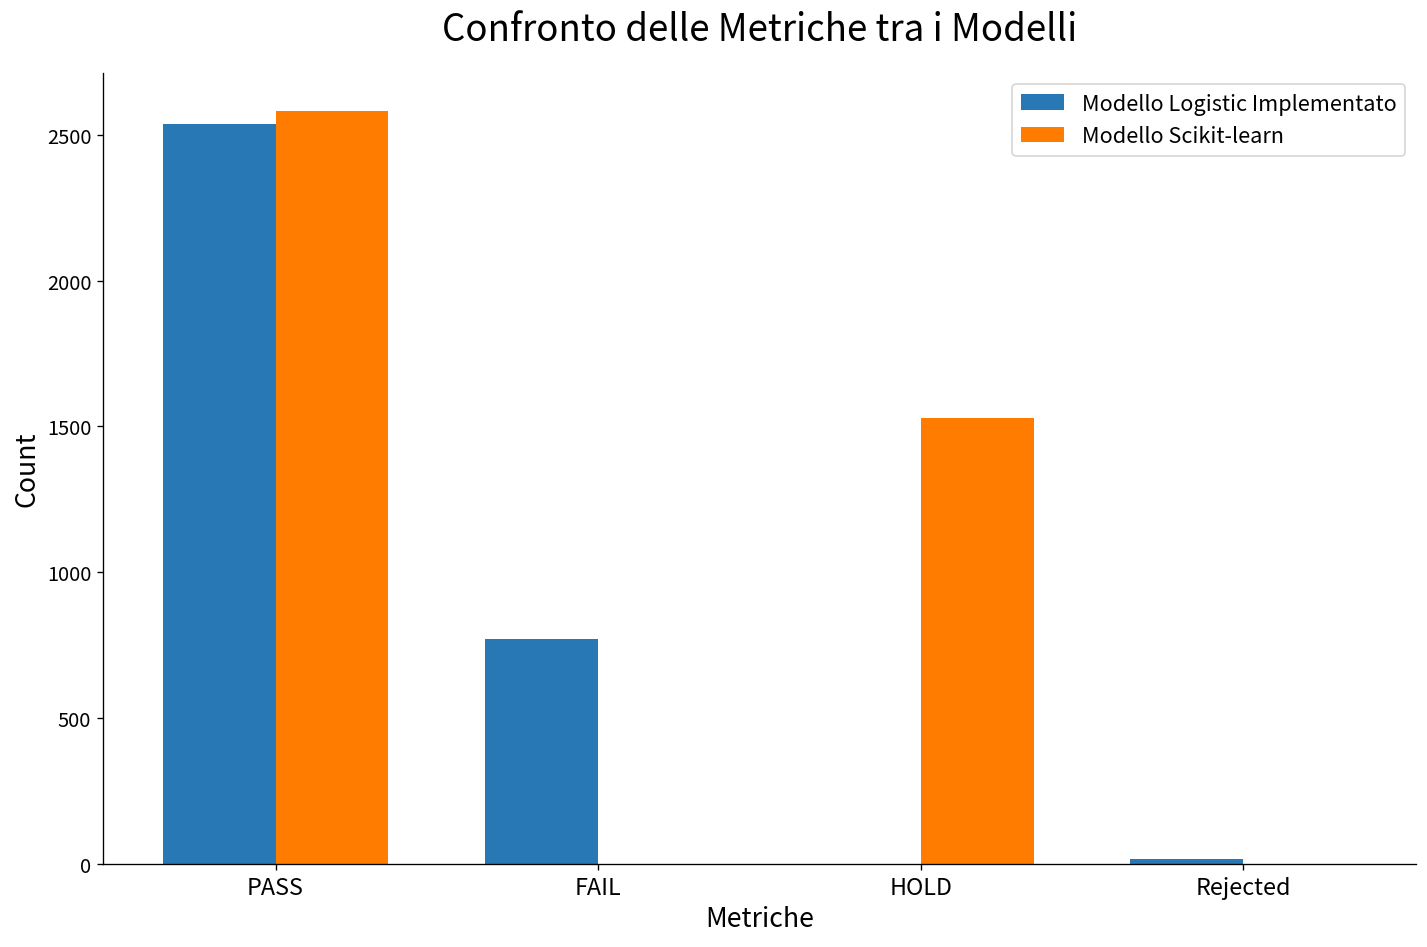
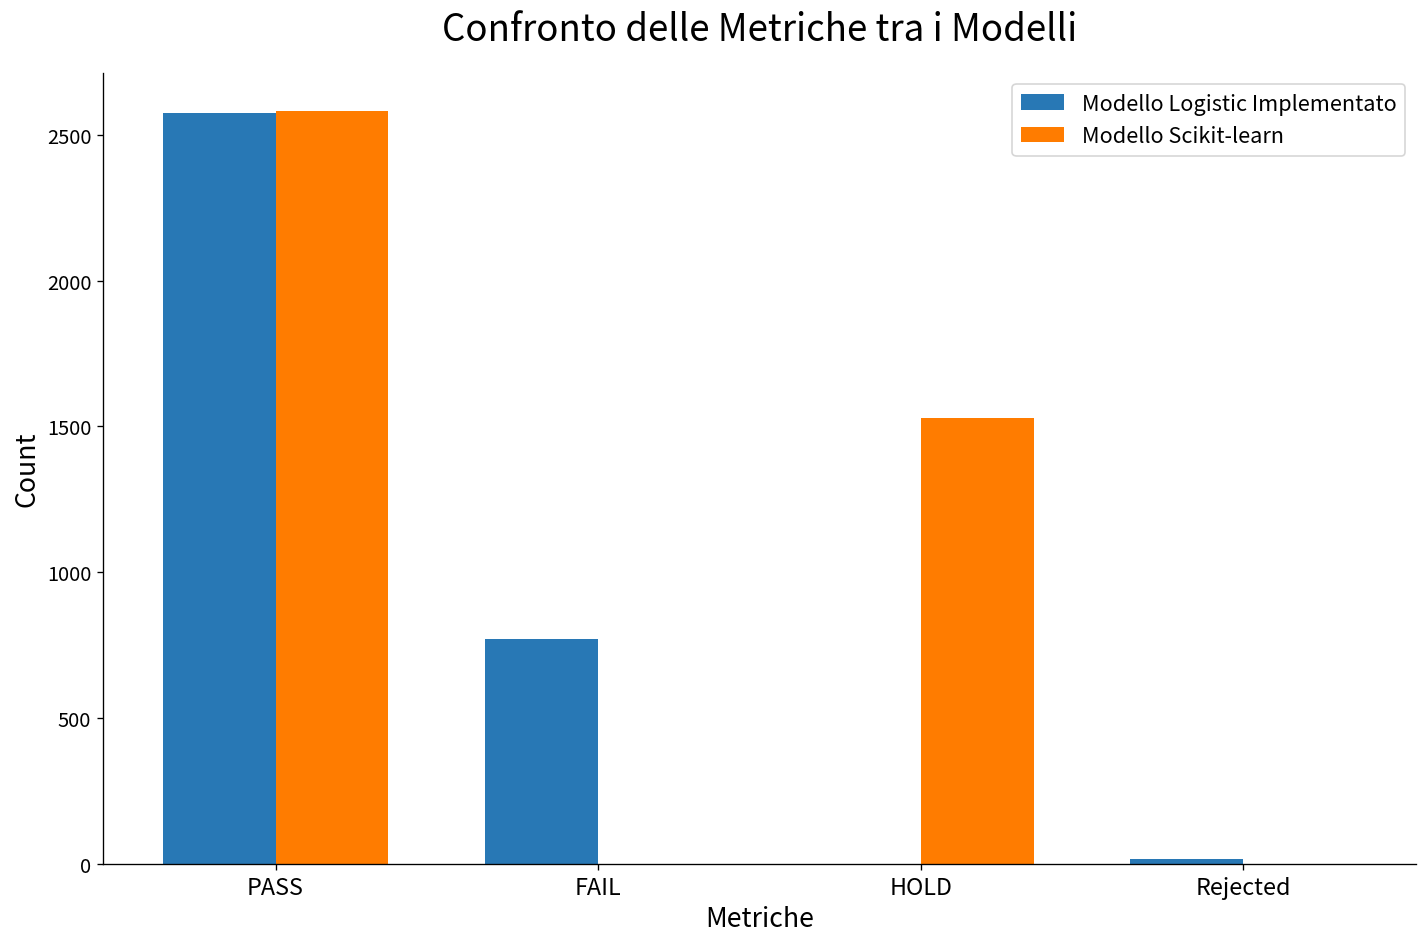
  {
    "Modello Logistic Implementato": {
-     "PASS": 2540,
+     "PASS": 2570,
      "FAIL": 770,
      "HOLD": 0,
      "Rejected": 20
    },
    "Modello Scikit-learn": {
      "PASS": 2580,
      "FAIL": 0,
      "HOLD": 1530,
      "Rejected": 0
    }
  }
